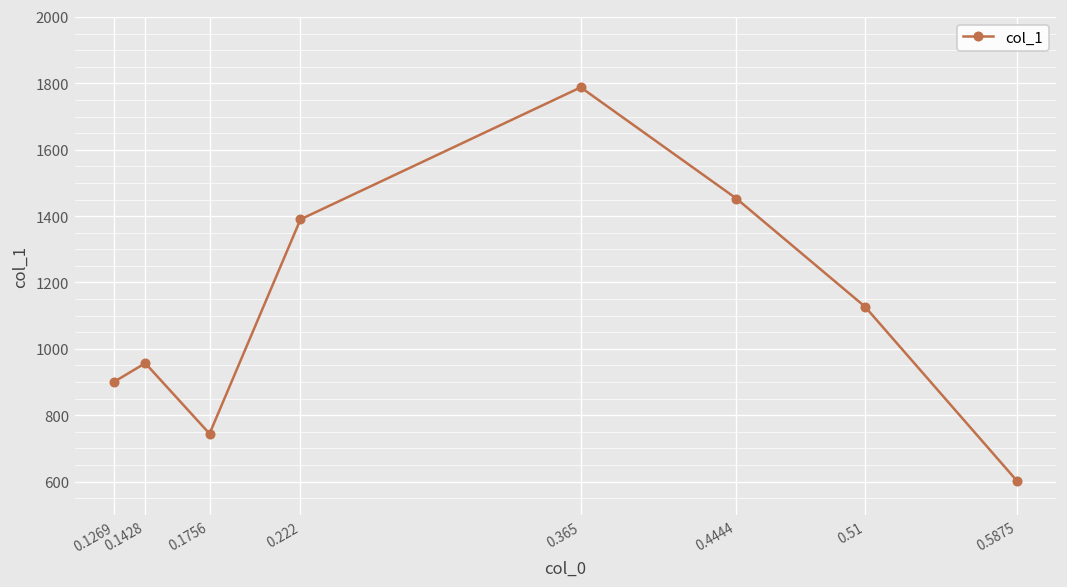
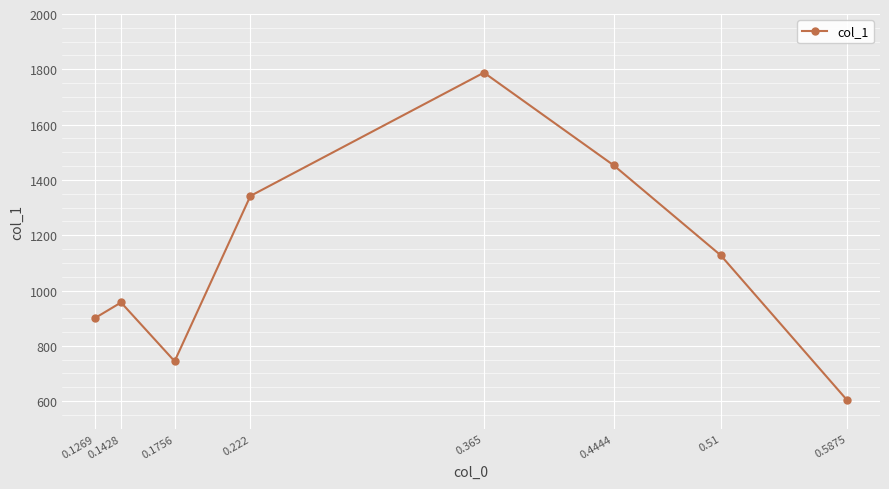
  {
    "0.1269": 900,
    "0.1428": 960,
    "0.1756": 740,
-   "0.222": 1390,
+   "0.222": 1340,
    "0.365": 1790,
    "0.4444": 1450,
    "0.51": 1130,
    "0.5875": 600
  }
